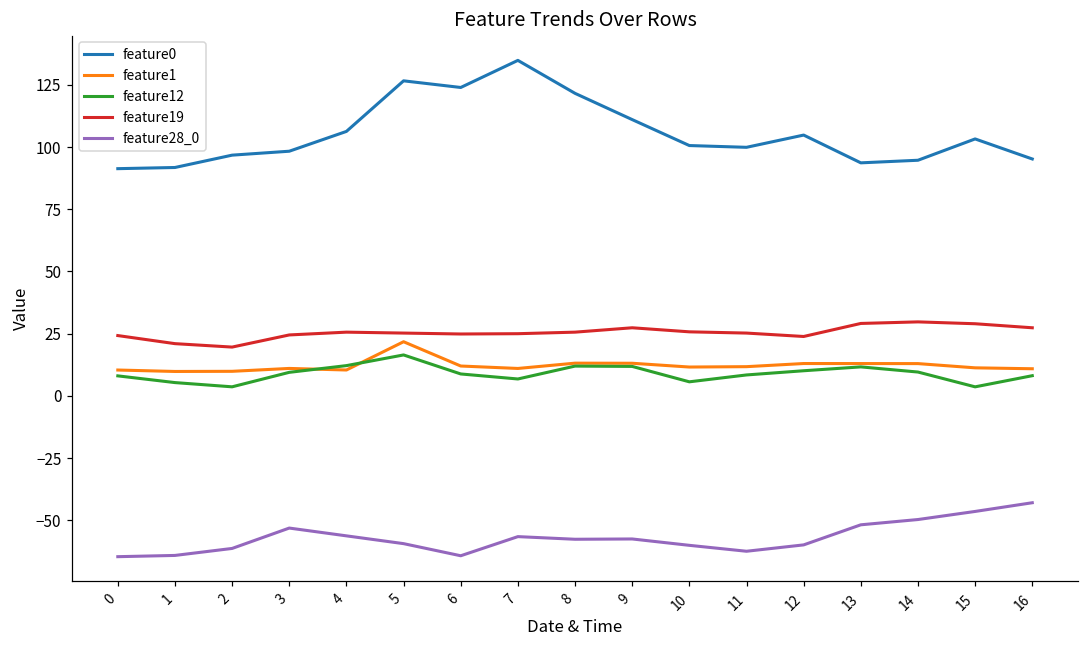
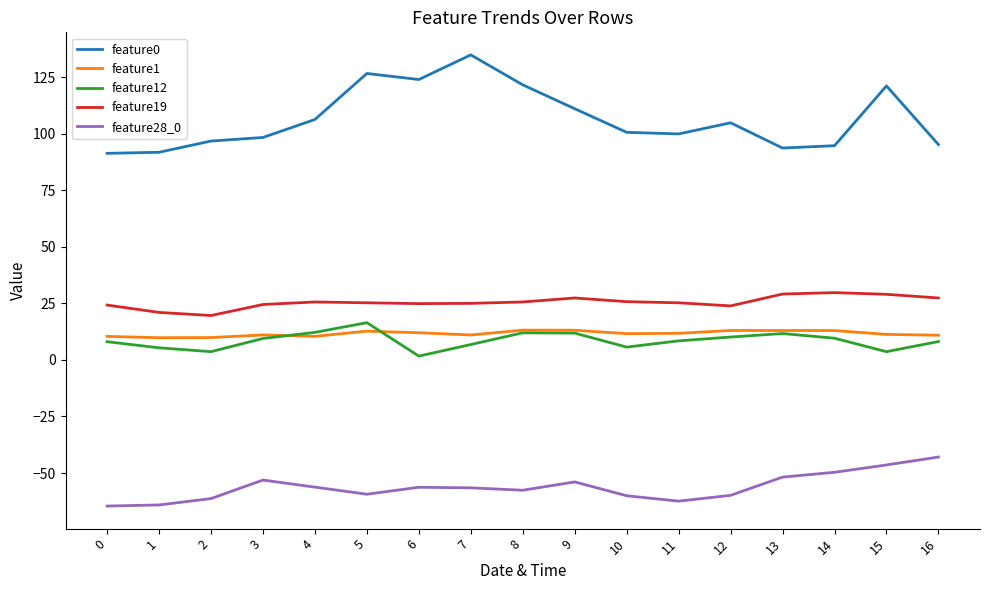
  {
    "feature0": {
      "0": 91,
      "1": 92,
      "2": 97,
      "3": 98,
      "4": 106,
      "5": 127,
      "6": 124,
      "7": 135,
      "8": 122,
      "9": 111,
      "10": 101,
      "11": 100,
      "12": 105,
      "13": 94,
      "14": 95,
-     "15": 103,
+     "15": 121,
      "16": 95
    },
    "feature1": {
      "0": 10,
      "1": 10,
      "2": 10,
      "3": 11,
      "4": 10,
-     "5": 22,
+     "5": 13,
      "6": 12,
      "7": 11,
      "8": 13,
      "9": 13,
      "10": 12,
      "11": 12,
      "12": 13,
      "13": 13,
      "14": 13,
      "15": 11,
      "16": 11
    },
    "feature12": {
      "0": 8,
      "1": 5,
      "2": 4,
      "3": 9,
      "4": 12,
      "5": 16,
-     "6": 9,
+     "6": 2,
      "7": 7,
      "8": 12,
      "9": 12,
      "10": 6,
      "11": 8,
      "12": 10,
      "13": 12,
      "14": 10,
      "15": 4,
      "16": 8
    },
    "feature19": {
      "0": 24,
      "1": 21,
      "2": 20,
      "3": 25,
      "4": 26,
      "5": 25,
      "6": 25,
      "7": 25,
      "8": 26,
      "9": 27,
      "10": 26,
      "11": 25,
      "12": 24,
      "13": 29,
      "14": 30,
      "15": 29,
      "16": 27
    },
    "feature28_0": {
      "0": -65,
      "1": -64,
      "2": -61,
      "3": -53,
      "4": -56,
      "5": -59,
-     "6": -64,
+     "6": -56,
      "7": -57,
      "8": -58,
-     "9": -58,
+     "9": -54,
      "10": -60,
      "11": -62,
      "12": -60,
      "13": -52,
      "14": -50,
      "15": -46,
      "16": -43
    }
  }
